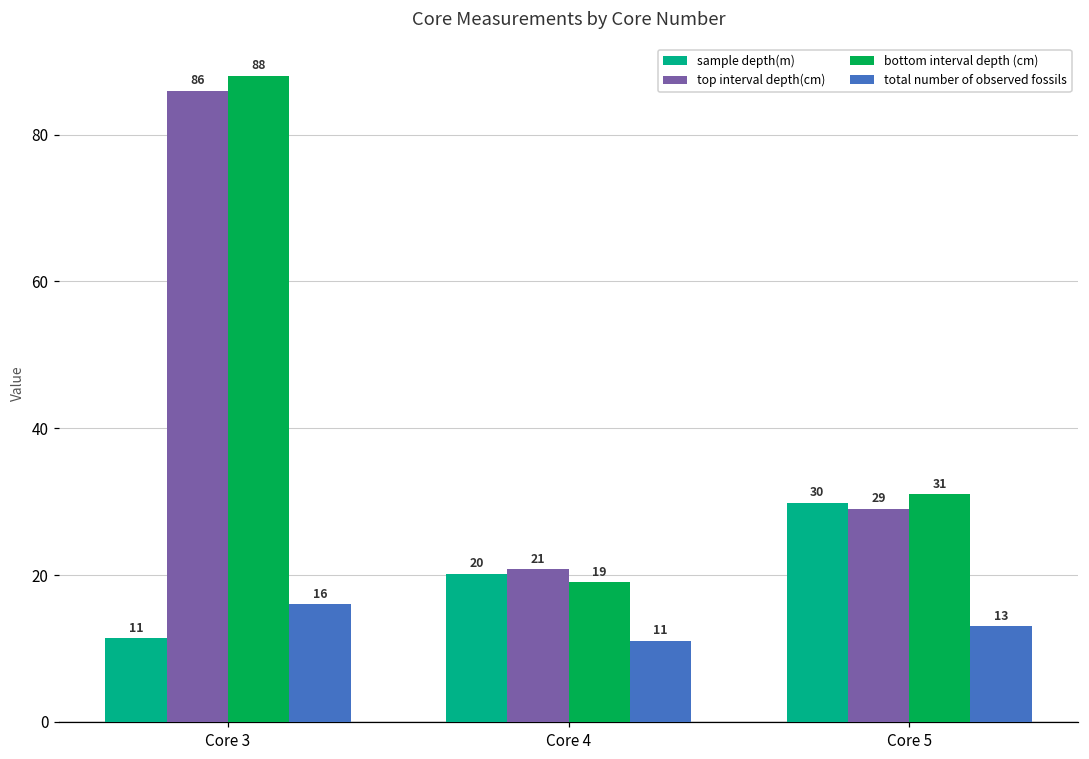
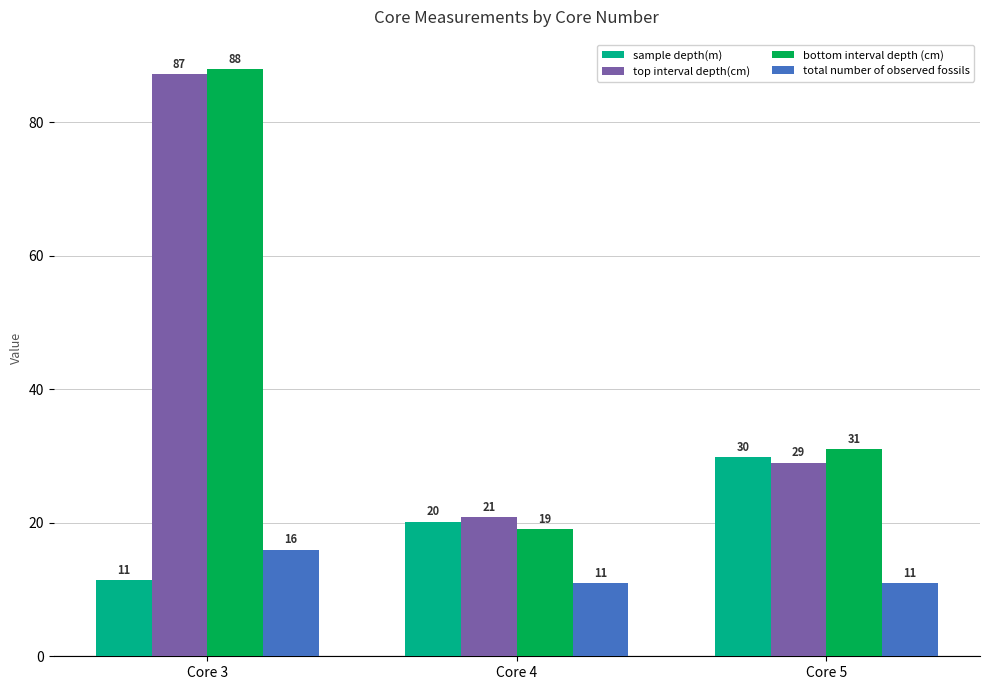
  {
    "top interval depth(cm)": {
-     "Core 3": 86,
+     "Core 3": 87,
      "Core 4": 21,
      "Core 5": 29
    },
    "total number of observed fossils": {
      "Core 3": 16,
      "Core 4": 11,
-     "Core 5": 13
+     "Core 5": 11
    }
  }
